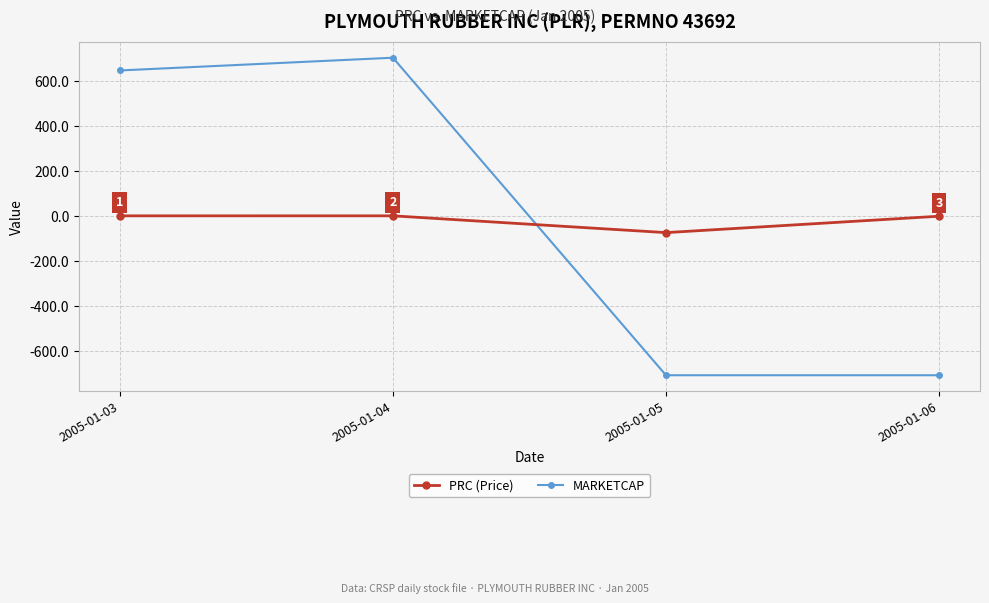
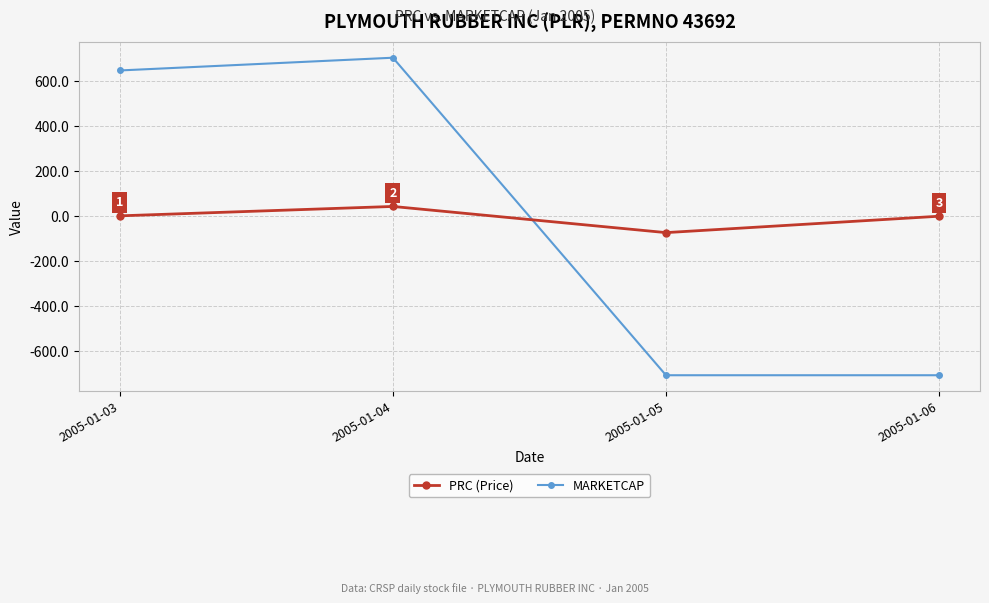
  {
    "PRC (Price)": {
-     "2005-01-04": 0,
+     "2005-01-04": 40,
      "2005-01-05": -70
    },
    "MARKETCAP": {
      "2005-01-03": 650,
      "2005-01-04": 710,
      "2005-01-05": -710,
      "2005-01-06": -710
    }
  }
